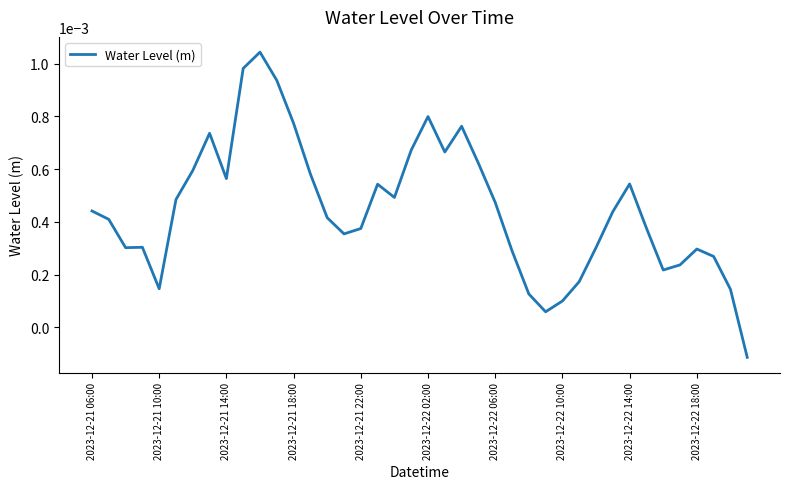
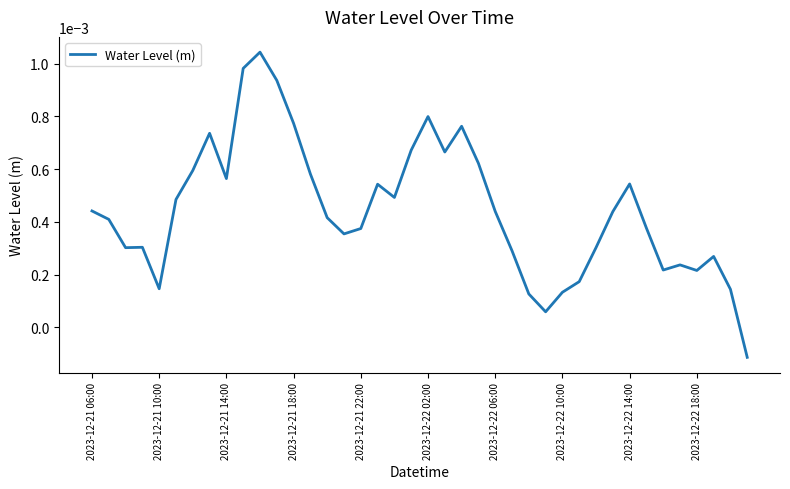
  {
    "2023-12-21 06:00": 0.00044,
    "2023-12-21 10:00": 0.00015,
    "2023-12-21 14:00": 0.00056,
    "2023-12-21 18:00": 0.00077,
    "2023-12-21 22:00": 0.00037,
    "2023-12-22 02:00": 0.00080,
-   "2023-12-22 06:00": 0.00047,
-   "2023-12-22 10:00": 0.00010,
+   "2023-12-22 06:00": 0.00044,
+   "2023-12-22 10:00": 0.00013,
    "2023-12-22 14:00": 0.00054,
-   "2023-12-22 18:00": 0.00030
+   "2023-12-22 18:00": 0.00022
  }
